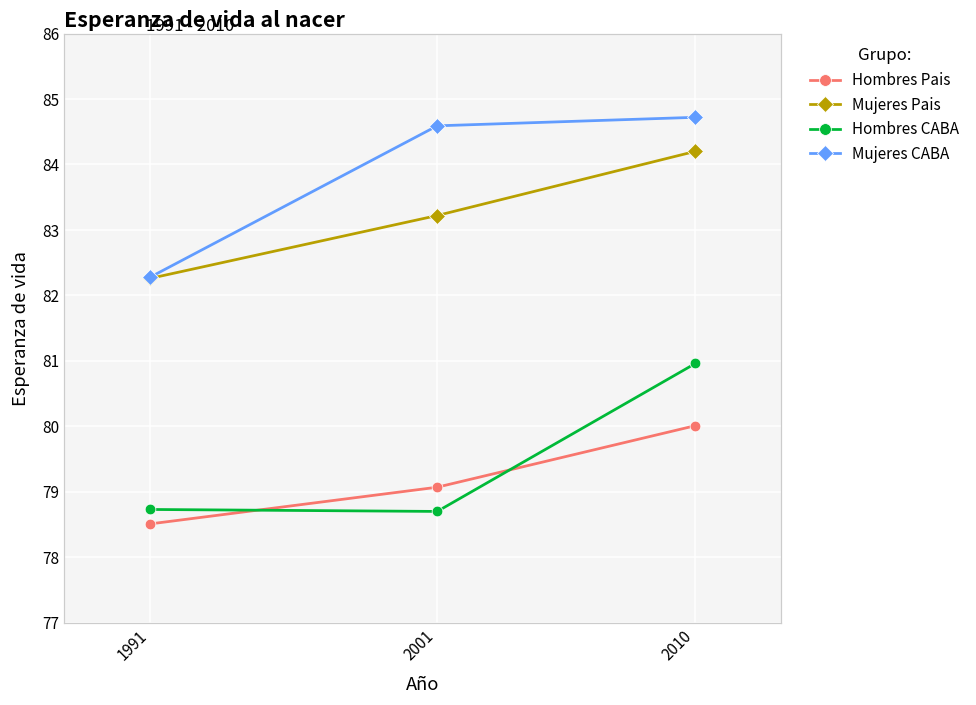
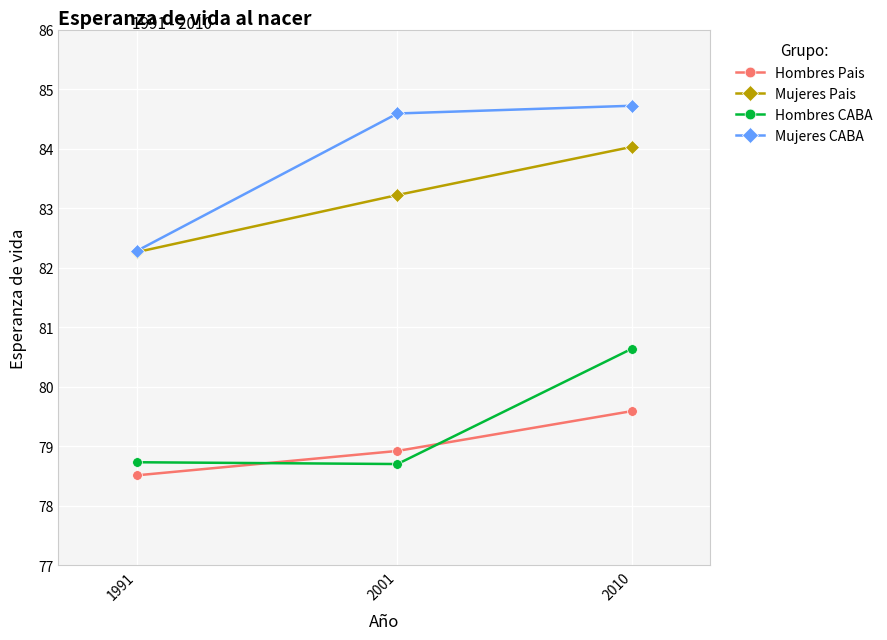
  {
    "Hombres Pais": {
      "1991": 78.5,
-     "2001": 79.1,
-     "2010": 80.0
+     "2001": 78.9,
+     "2010": 79.6
    },
    "Mujeres Pais": {
      "2001": 83.2,
-     "2010": 84.2
+     "2010": 84.0
    },
    "Hombres CABA": {
      "1991": 78.7,
      "2001": 78.7,
-     "2010": 81.0
+     "2010": 80.6
    },
    "Mujeres CABA": {
      "2001": 84.6,
      "2010": 84.7
    }
  }
